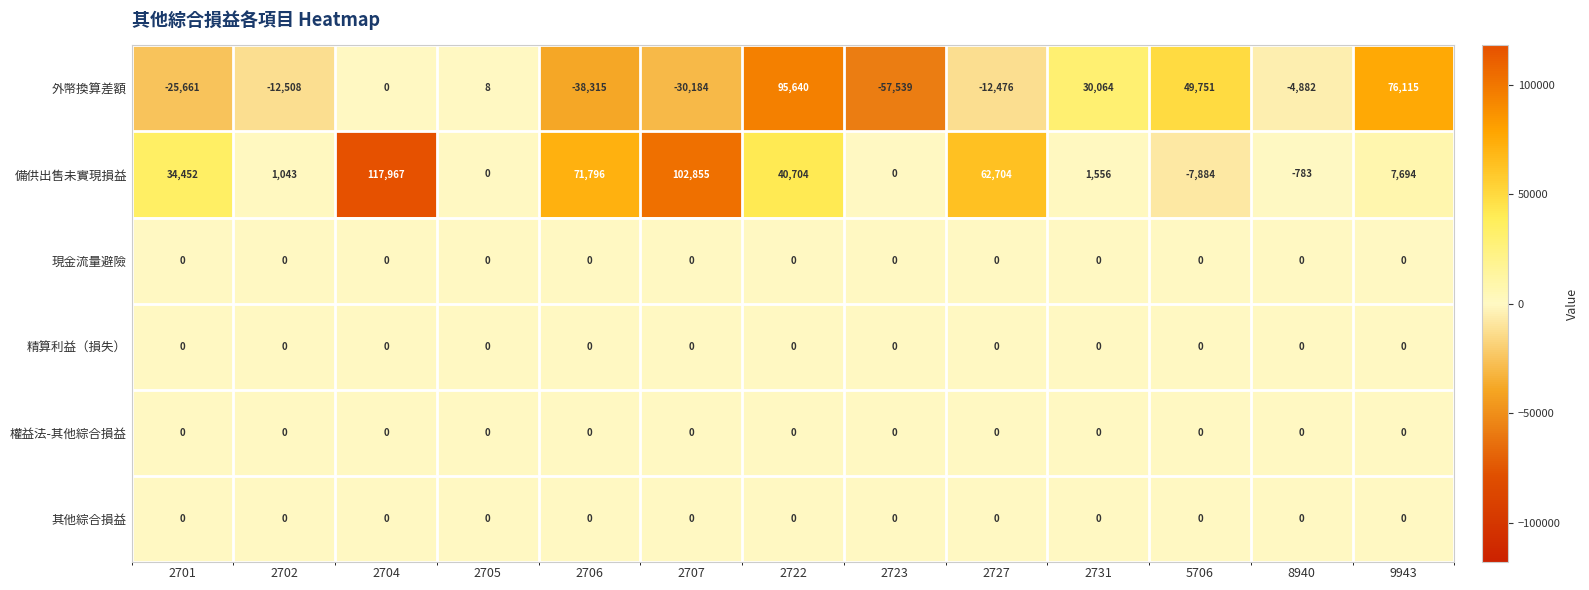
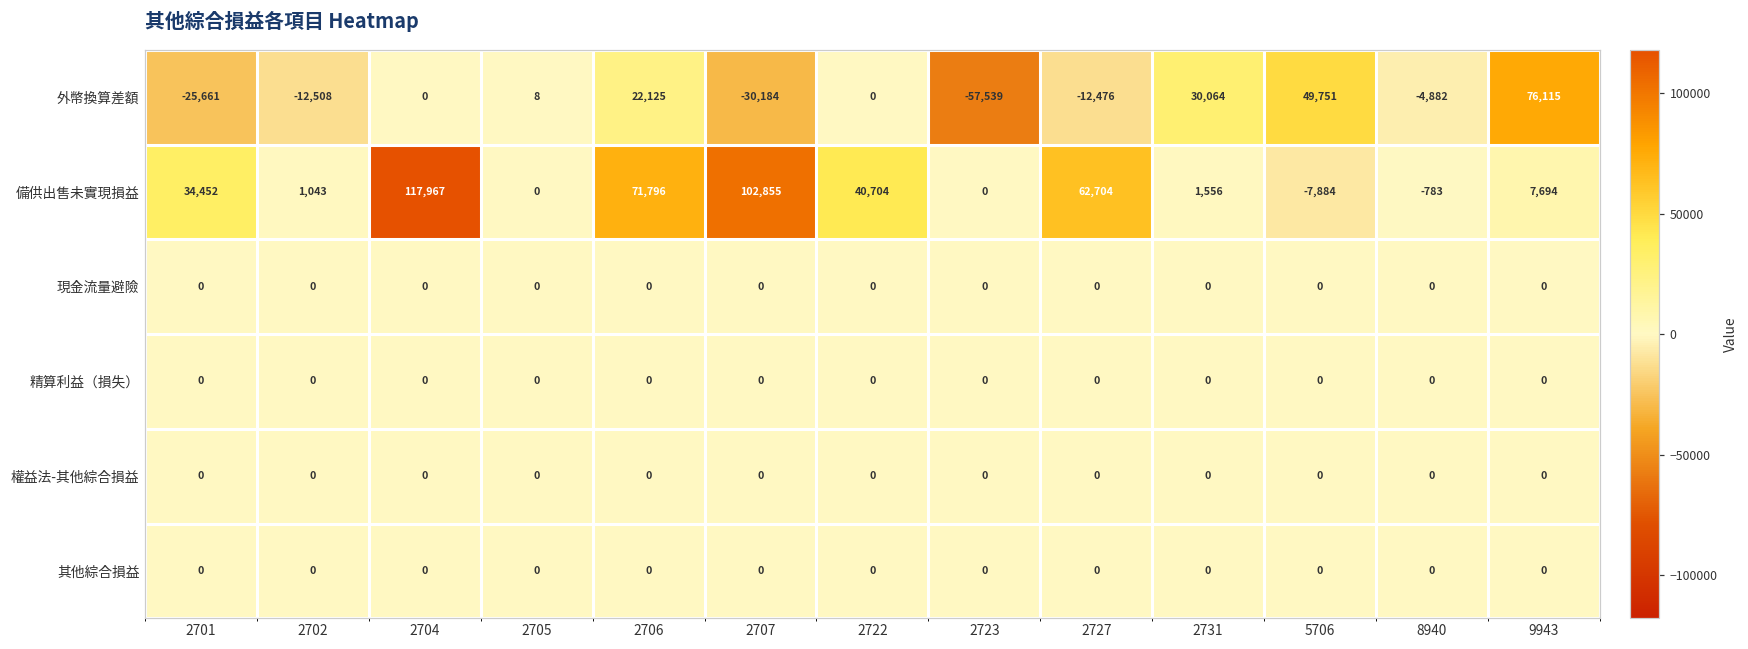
  {
    "外幣換算差額": {
      "2701": "-25,661",
      "2702": "-12,508",
      "2704": "0",
      "2705": "8",
-     "2706": "-38,315",
+     "2706": "22,125",
      "2707": "-30,184",
-     "2722": "95,640",
+     "2722": "0",
      "2723": "-57,539",
      "2727": "-12,476",
      "2731": "30,064",
      "5706": "49,751",
      "8940": "-4,882",
      "9943": "76,115"
    },
    "備供出售未實現損益": {
      "2701": "34,452",
      "2702": "1,043",
      "2704": "117,967",
      "2705": "0",
      "2706": "71,796",
      "2707": "102,855",
      "2722": "40,704",
      "2723": "0",
      "2727": "62,704",
      "2731": "1,556",
      "5706": "-7,884",
      "8940": "-783",
      "9943": "7,694"
    },
    "現金流量避險": {
      "2701": "0",
      "2702": "0",
      "2704": "0",
      "2705": "0",
      "2706": "0",
      "2707": "0",
      "2722": "0",
      "2723": "0",
      "2727": "0",
      "2731": "0",
      "5706": "0",
      "8940": "0",
      "9943": "0"
    },
    "精算利益（損失）": {
      "2701": "0",
      "2702": "0",
      "2704": "0",
      "2705": "0",
      "2706": "0",
      "2707": "0",
      "2722": "0",
      "2723": "0",
      "2727": "0",
      "2731": "0",
      "5706": "0",
      "8940": "0",
      "9943": "0"
    },
    "權益法-其他綜合損益": {
      "2701": "0",
      "2702": "0",
      "2704": "0",
      "2705": "0",
      "2706": "0",
      "2707": "0",
      "2722": "0",
      "2723": "0",
      "2727": "0",
      "2731": "0",
      "5706": "0",
      "8940": "0",
      "9943": "0"
    },
    "其他綜合損益": {
      "2701": "0",
      "2702": "0",
      "2704": "0",
      "2705": "0",
      "2706": "0",
      "2707": "0",
      "2722": "0",
      "2723": "0",
      "2727": "0",
      "2731": "0",
      "5706": "0",
      "8940": "0",
      "9943": "0"
    }
  }
